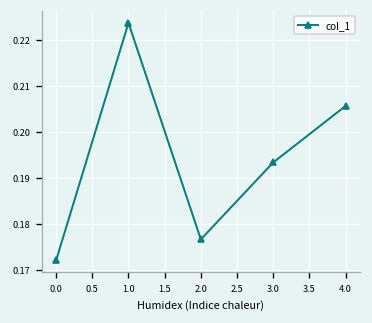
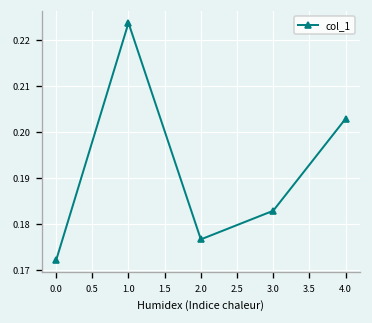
  {
    "0.0": 0.172,
    "1.0": 0.224,
    "2.0": 0.177,
-   "3.0": 0.193,
-   "4.0": 0.206
+   "3.0": 0.183,
+   "4.0": 0.203
  }
